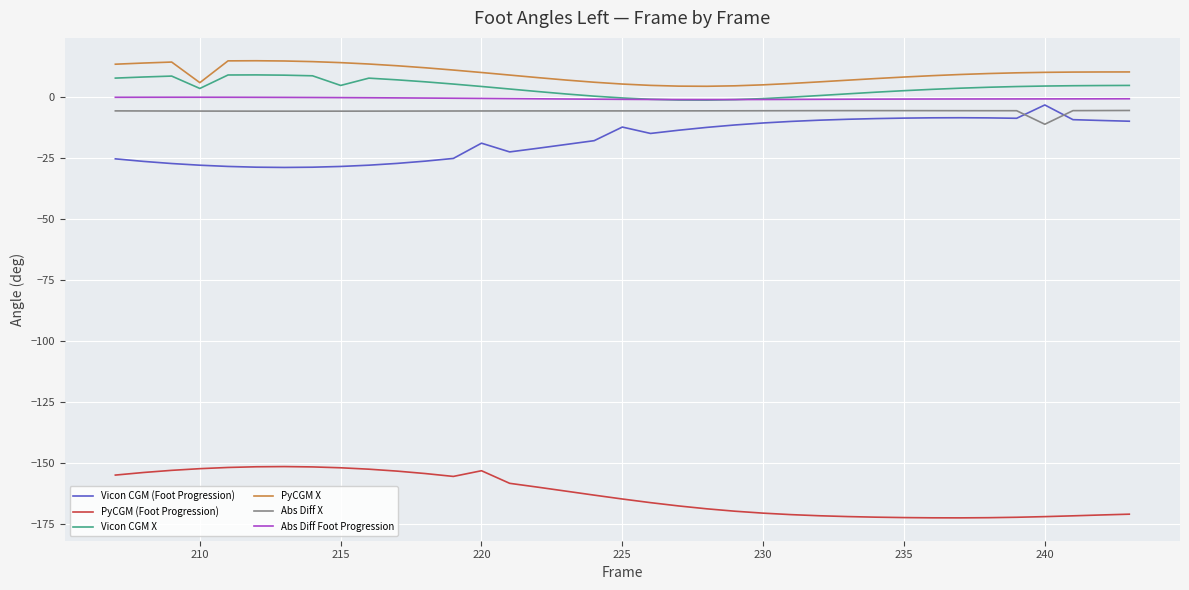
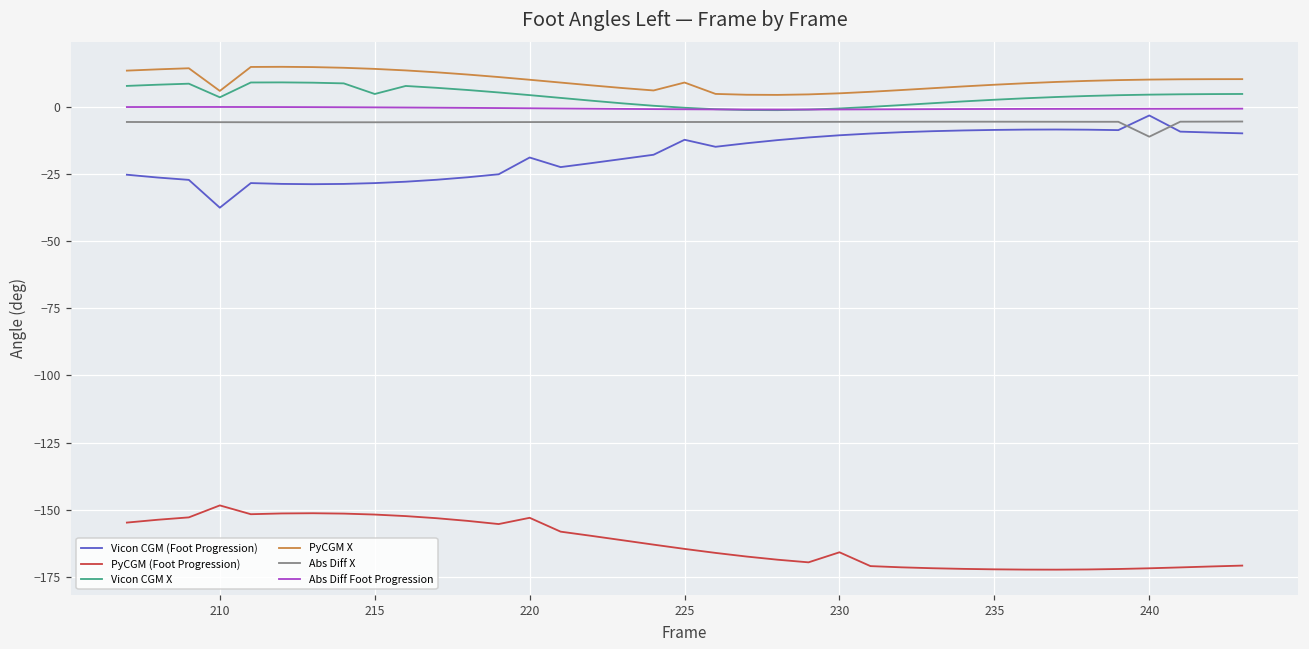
  {
    "Vicon CGM (Foot Progression)": {
-     "210": -28,
+     "210": -38,
      "215": -28,
      "220": -19,
      "225": -12,
      "230": -11,
      "235": -9,
      "240": -3
    },
    "PyCGM (Foot Progression)": {
-     "210": -152,
+     "210": -148,
      "215": -152,
      "220": -153,
      "225": -165,
-     "230": -170,
+     "230": -166,
      "235": -172,
      "240": -172
    },
    "Vicon CGM X": {
      "210": 3,
      "215": 5,
      "220": 4,
      "235": 3,
      "240": 4
    },
    "PyCGM X": {
      "210": 6,
      "215": 14,
      "220": 10,
-     "225": 5,
+     "225": 9,
      "230": 5,
      "235": 8,
      "240": 10
    },
    "Abs Diff X": {
      "210": -6,
      "215": -6,
      "220": -6,
      "225": -6,
      "230": -6,
      "235": -6,
      "240": -11
    },
    "Abs Diff Foot Progression": {
      "210": 0,
      "215": 0,
      "220": -1,
      "235": -1,
      "240": -1
    }
  }
